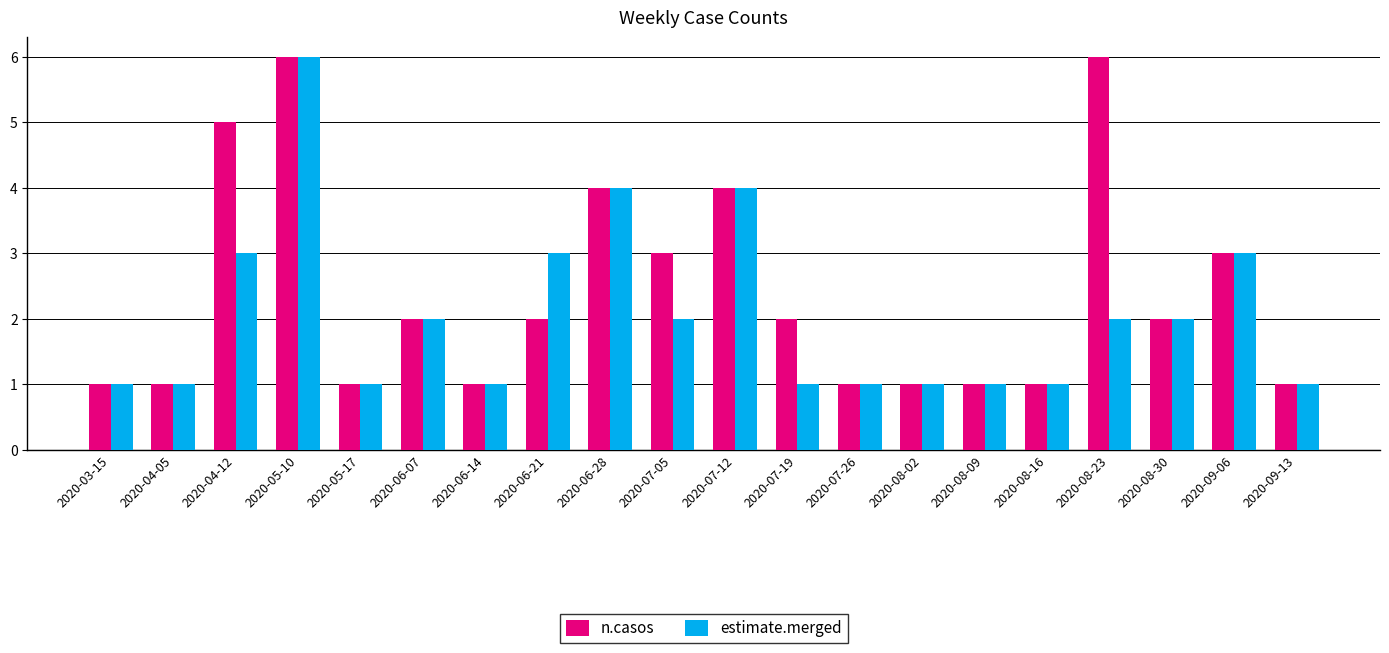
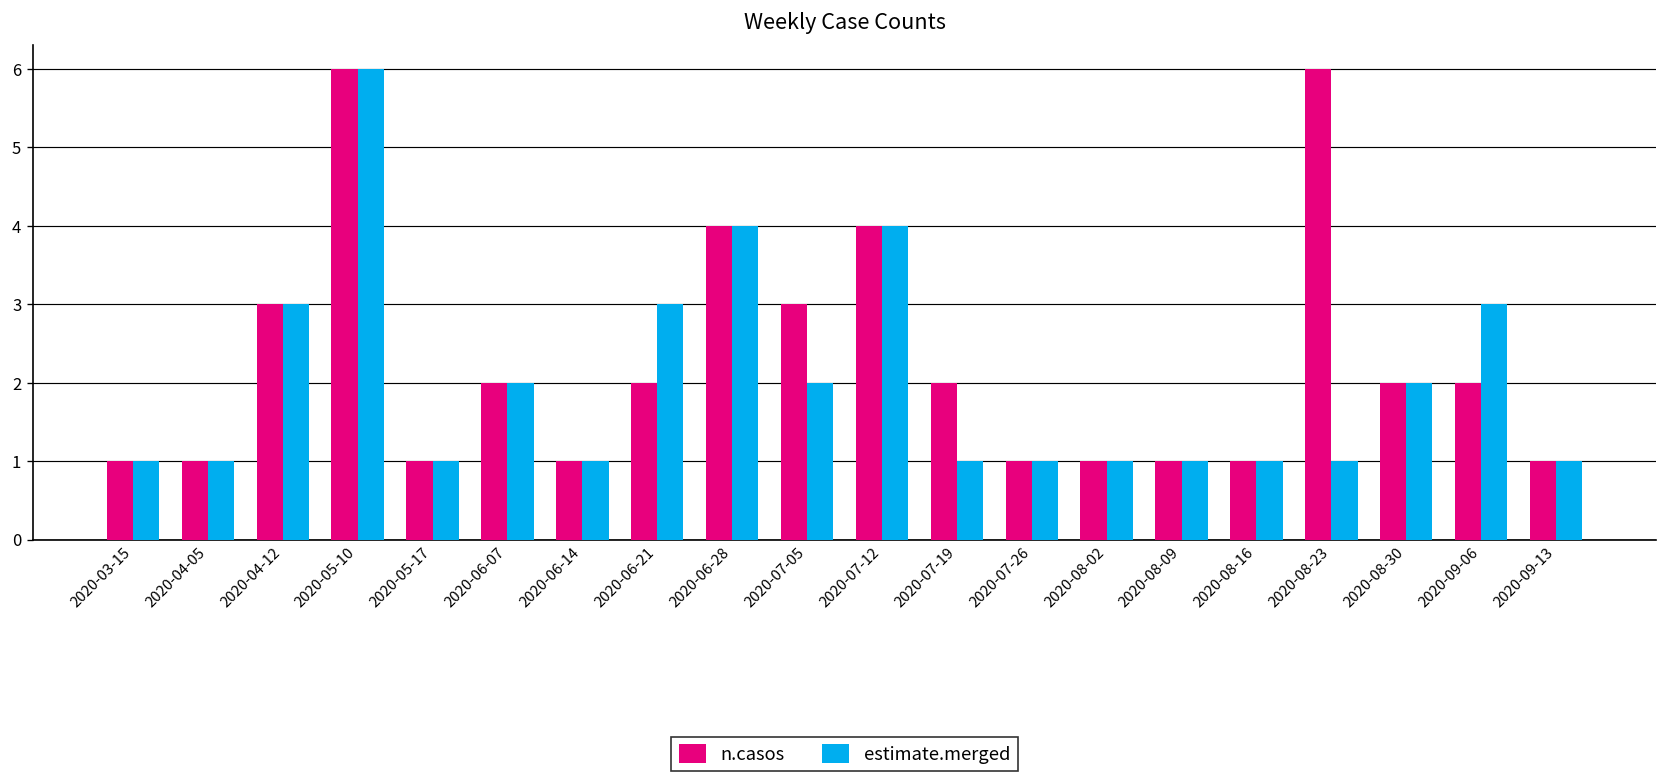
  {
    "n.casos": {
      "2020-03-15": 1,
      "2020-04-05": 1,
-     "2020-04-12": 5,
+     "2020-04-12": 3,
      "2020-05-10": 6,
      "2020-05-17": 1,
      "2020-06-07": 2,
      "2020-06-14": 1,
      "2020-06-21": 2,
      "2020-06-28": 4,
      "2020-07-05": 3,
      "2020-07-12": 4,
      "2020-07-19": 2,
      "2020-07-26": 1,
      "2020-08-02": 1,
      "2020-08-09": 1,
      "2020-08-16": 1,
      "2020-08-23": 6,
      "2020-08-30": 2,
-     "2020-09-06": 3,
+     "2020-09-06": 2,
      "2020-09-13": 1
    },
    "estimate.merged": {
      "2020-03-15": 1,
      "2020-04-05": 1,
      "2020-04-12": 3,
      "2020-05-10": 6,
      "2020-05-17": 1,
      "2020-06-07": 2,
      "2020-06-14": 1,
      "2020-06-21": 3,
      "2020-06-28": 4,
      "2020-07-05": 2,
      "2020-07-12": 4,
      "2020-07-19": 1,
      "2020-07-26": 1,
      "2020-08-02": 1,
      "2020-08-09": 1,
      "2020-08-16": 1,
-     "2020-08-23": 2,
+     "2020-08-23": 1,
      "2020-08-30": 2,
      "2020-09-06": 3,
      "2020-09-13": 1
    }
  }
